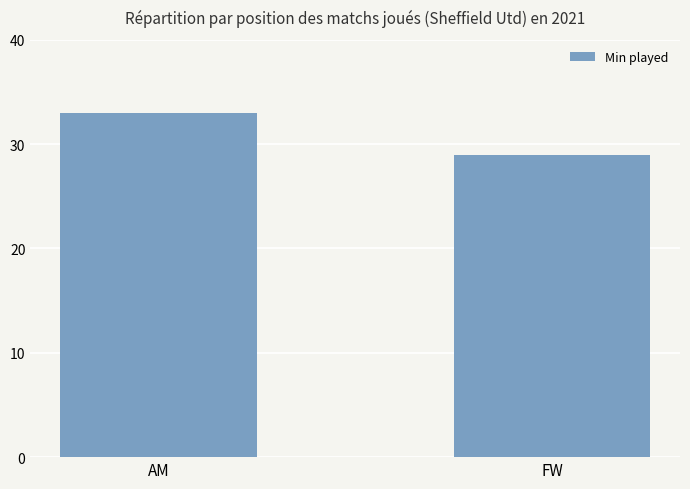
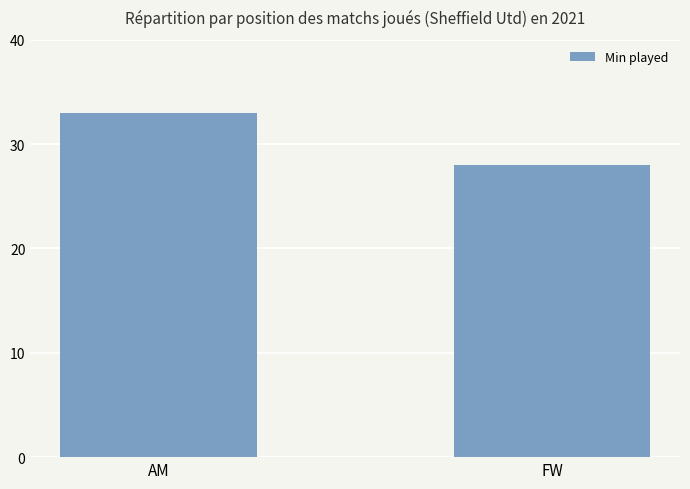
  {
    "AM": 33,
-   "FW": 29
+   "FW": 28
  }
